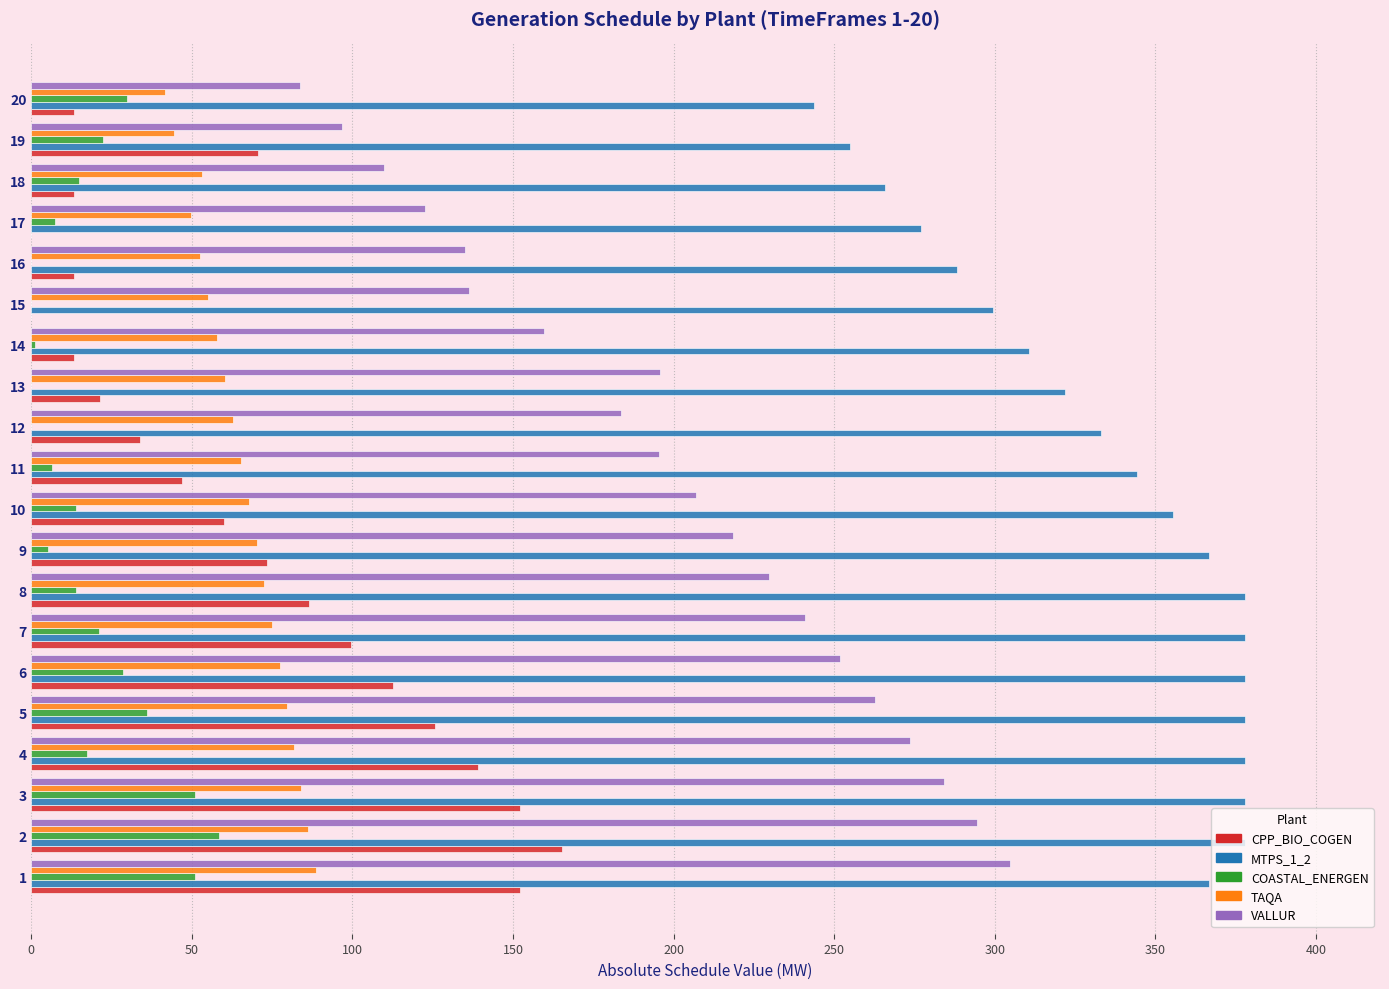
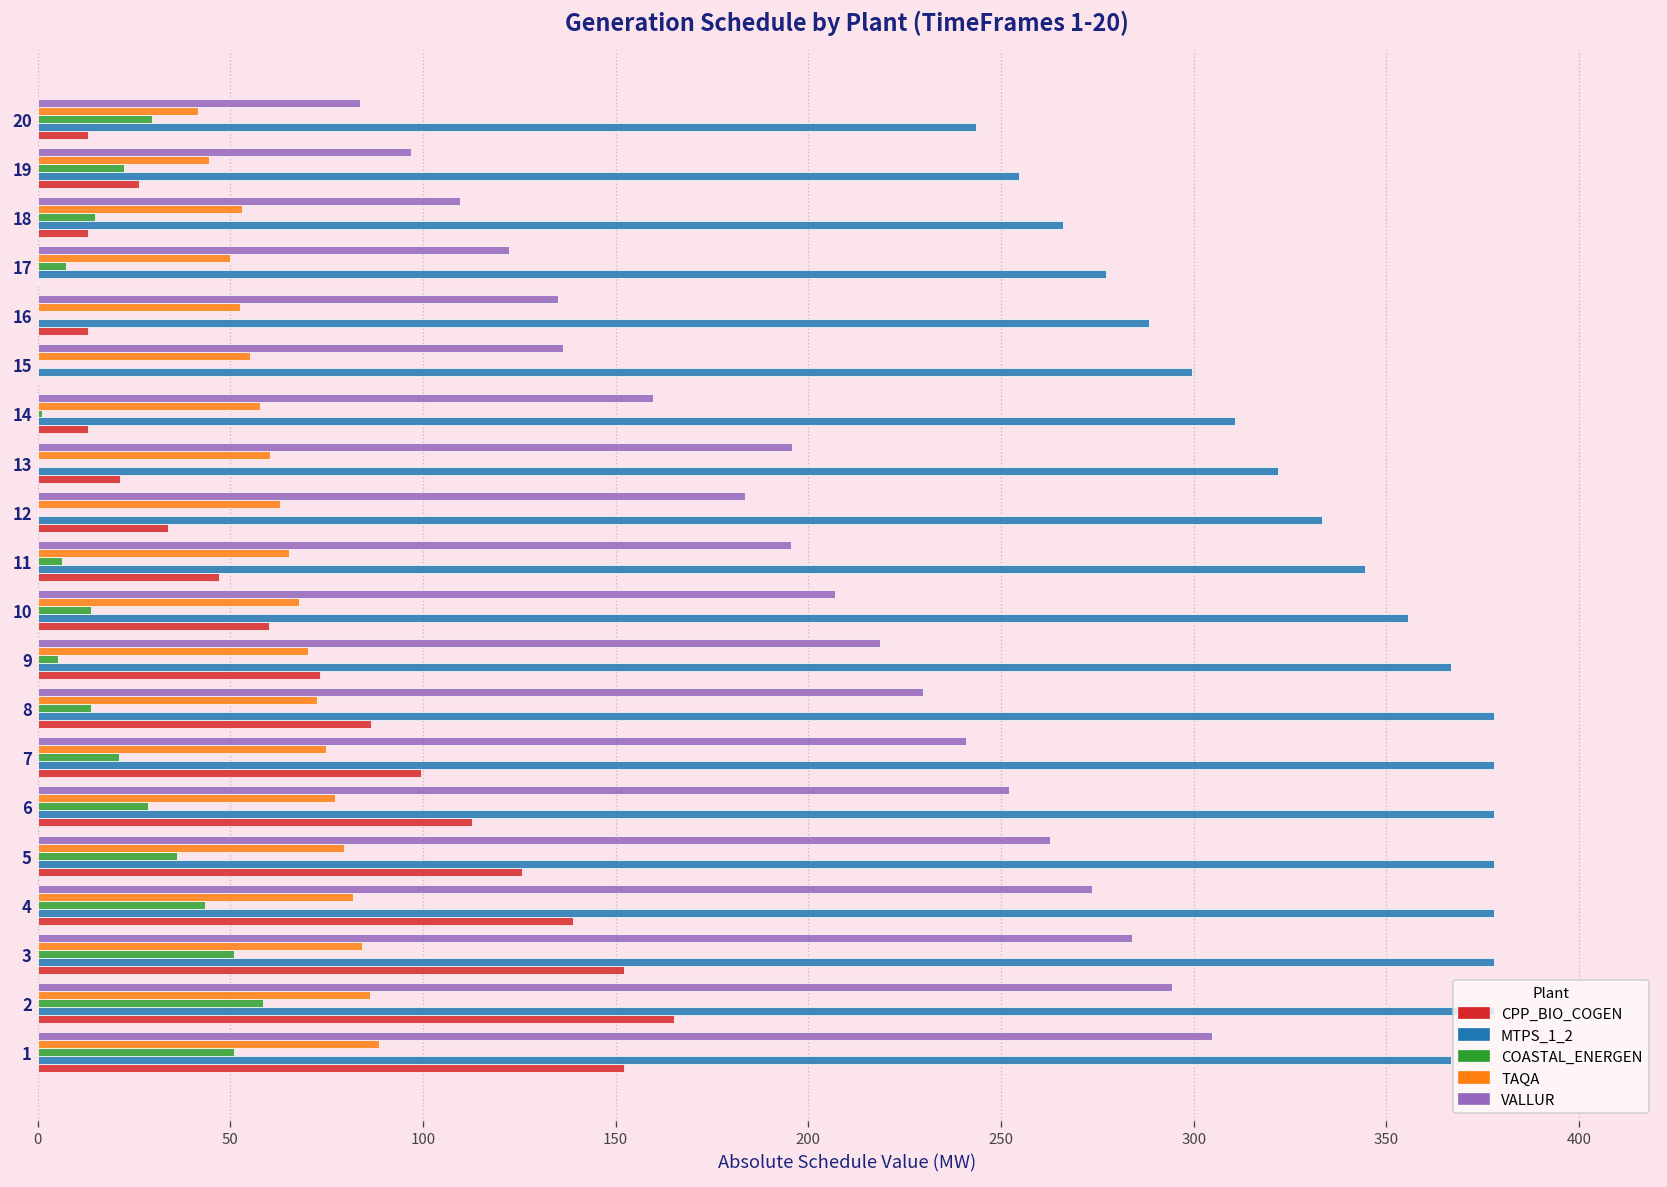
  {
    "CPP_BIO_COGEN": {
      "20": 13,
-     "19": 71,
+     "19": 26,
      "18": 13,
      "17": 0,
      "16": 13,
      "15": 0,
      "14": 13,
      "13": 21,
      "12": 34,
      "11": 47,
      "10": 60,
      "9": 73,
      "8": 86,
      "7": 100,
      "6": 113,
      "5": 126,
      "4": 139,
      "3": 152,
      "2": 165,
      "1": 152
    },
    "MTPS_1_2": {
      "20": 244,
      "19": 255,
      "18": 266,
      "17": 277,
      "16": 288,
      "15": 300,
      "14": 311,
      "13": 322,
      "12": 333,
      "11": 344,
      "10": 356,
      "9": 367,
      "8": 378,
      "7": 378,
      "6": 378,
      "5": 378,
      "4": 378,
      "3": 378,
      "1": 367
    },
    "COASTAL_ENERGEN": {
      "20": 30,
      "19": 22,
      "18": 15,
      "17": 7,
      "16": 0,
      "15": 0,
      "14": 1,
      "13": 0,
      "12": 0,
      "11": 6,
      "10": 14,
      "9": 5,
      "8": 14,
      "7": 21,
      "6": 29,
      "5": 36,
-     "4": 17,
+     "4": 44,
      "3": 51,
      "2": 58,
      "1": 51
    },
    "TAQA": {
      "20": 42,
      "19": 44,
      "18": 53,
      "17": 50,
      "16": 52,
      "15": 55,
      "14": 58,
      "13": 60,
      "12": 63,
      "11": 65,
      "10": 68,
      "9": 70,
      "8": 73,
      "7": 75,
      "6": 77,
      "5": 80,
      "4": 82,
      "3": 84,
      "2": 86,
      "1": 88
    },
    "VALLUR": {
      "20": 84,
      "19": 97,
      "18": 110,
      "17": 122,
      "16": 135,
      "15": 136,
      "14": 160,
      "13": 196,
      "12": 184,
      "11": 195,
      "10": 207,
      "9": 219,
      "8": 230,
      "7": 241,
      "6": 252,
      "5": 263,
      "4": 274,
      "3": 284,
      "2": 295,
      "1": 305
    }
  }
